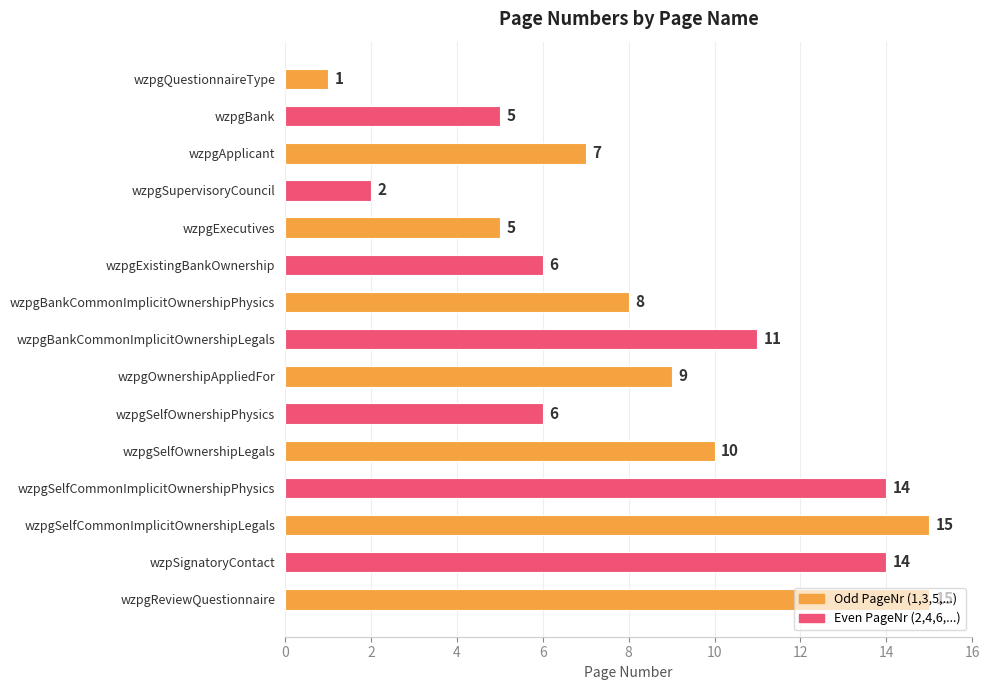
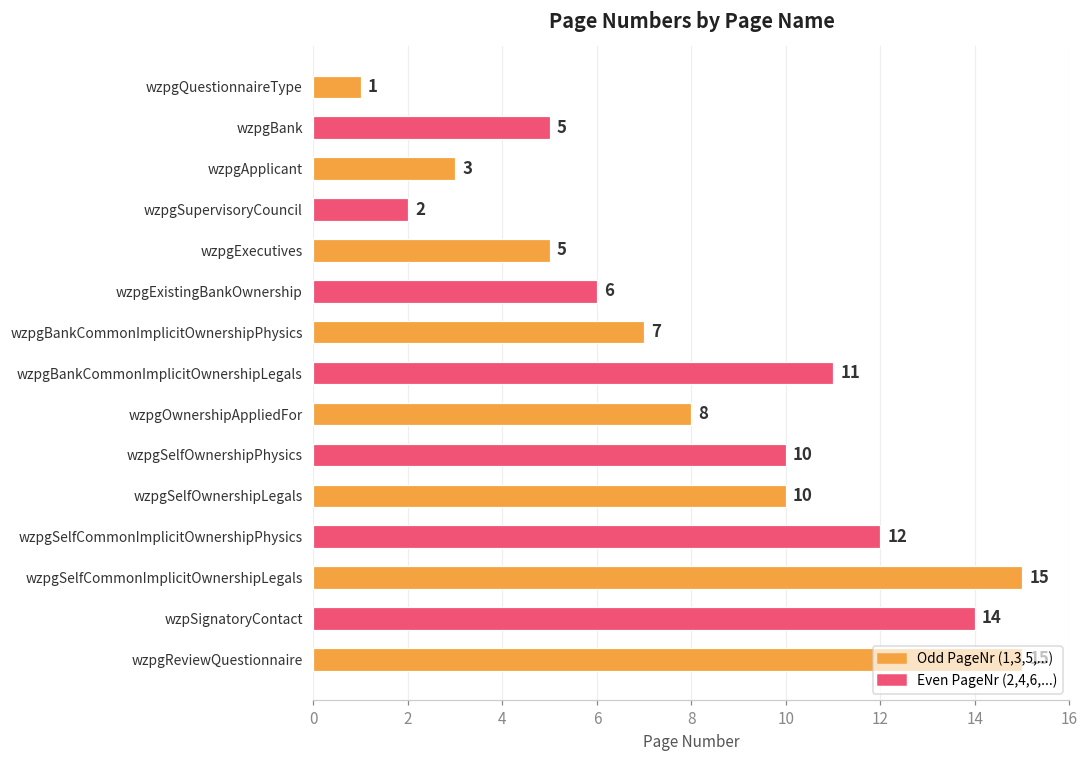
  {
    "wzpgQuestionnaireType": 1,
    "wzpgBank": 5,
-   "wzpgApplicant": 7,
+   "wzpgApplicant": 3,
    "wzpgSupervisoryCouncil": 2,
    "wzpgExecutives": 5,
    "wzpgExistingBankOwnership": 6,
-   "wzpgBankCommonImplicitOwnershipPhysics": 8,
+   "wzpgBankCommonImplicitOwnershipPhysics": 7,
    "wzpgBankCommonImplicitOwnershipLegals": 11,
-   "wzpgOwnershipAppliedFor": 9,
-   "wzpgSelfOwnershipPhysics": 6,
+   "wzpgOwnershipAppliedFor": 8,
+   "wzpgSelfOwnershipPhysics": 10,
    "wzpgSelfOwnershipLegals": 10,
-   "wzpgSelfCommonImplicitOwnershipPhysics": 14,
+   "wzpgSelfCommonImplicitOwnershipPhysics": 12,
    "wzpgSelfCommonImplicitOwnershipLegals": 15,
    "wzpSignatoryContact": 14
  }
